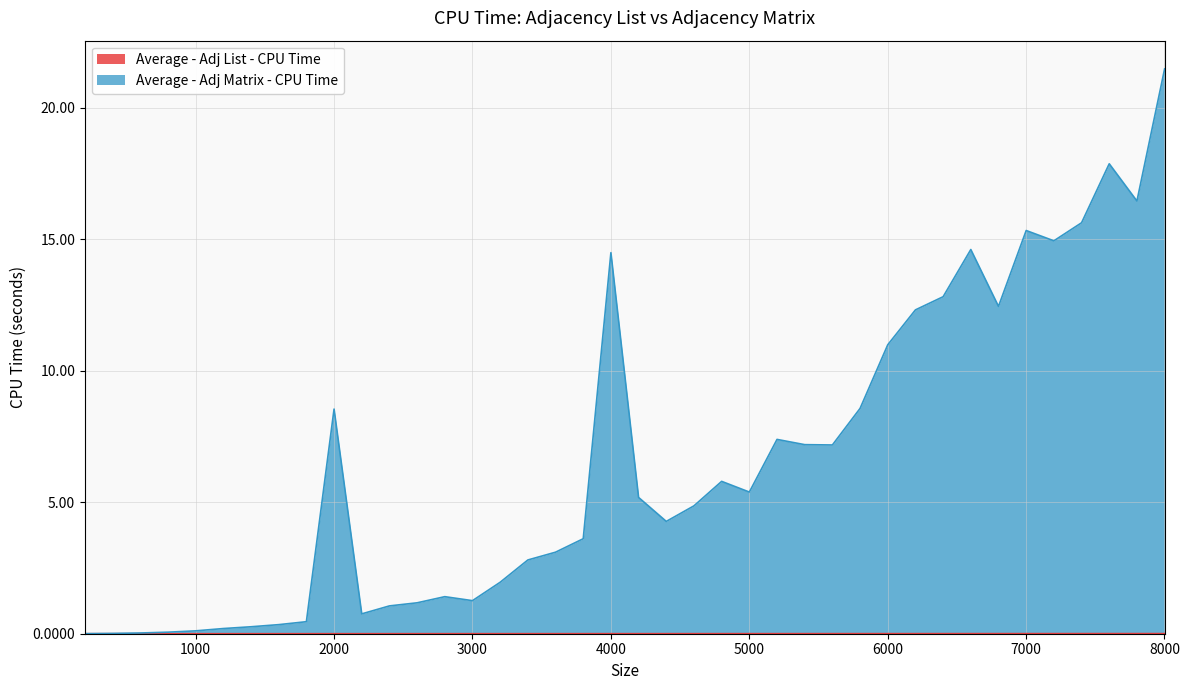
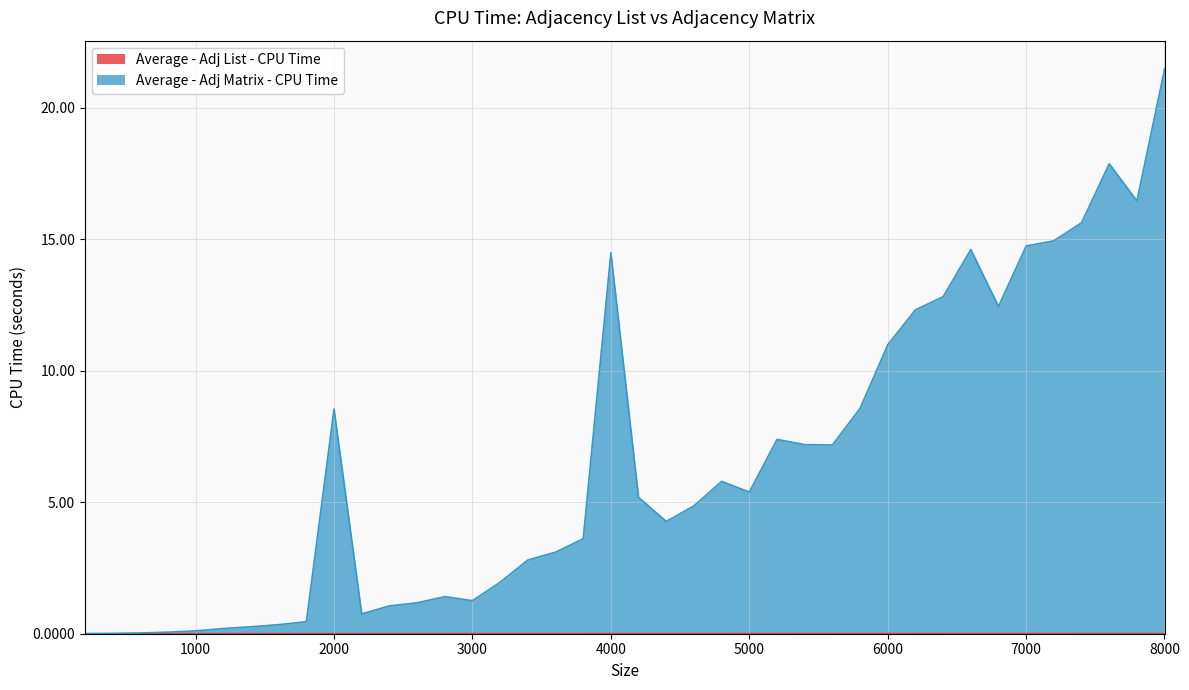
  {
    "Average - Adj List - CPU Time": {
      "1000": 0.0,
      "2000": 0.0,
      "3000": 0.0,
      "4000": 0.0,
      "5000": 0.0,
      "6000": 0.0,
      "7000": 0.0,
      "8000": 0.0
    },
    "Average - Adj Matrix - CPU Time": {
      "1000": 0.1,
      "2000": 8.5,
      "3000": 1.3,
      "4000": 14.5,
      "5000": 5.4,
      "6000": 11.0,
-     "7000": 15.3,
+     "7000": 14.7,
      "8000": 21.5
    }
  }
